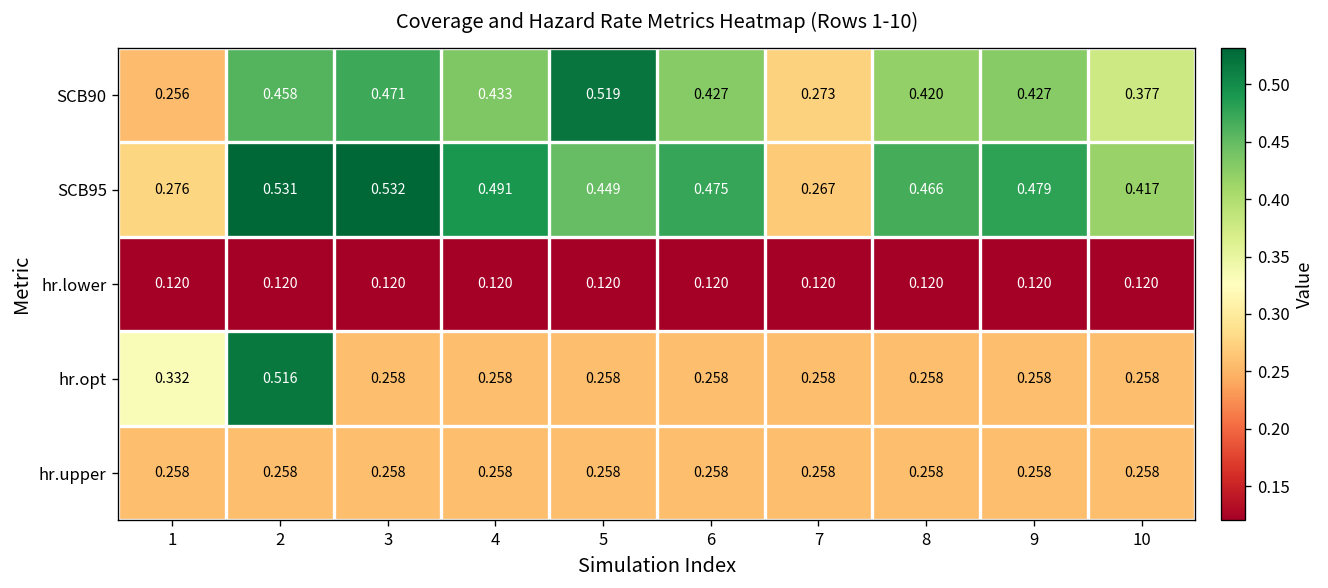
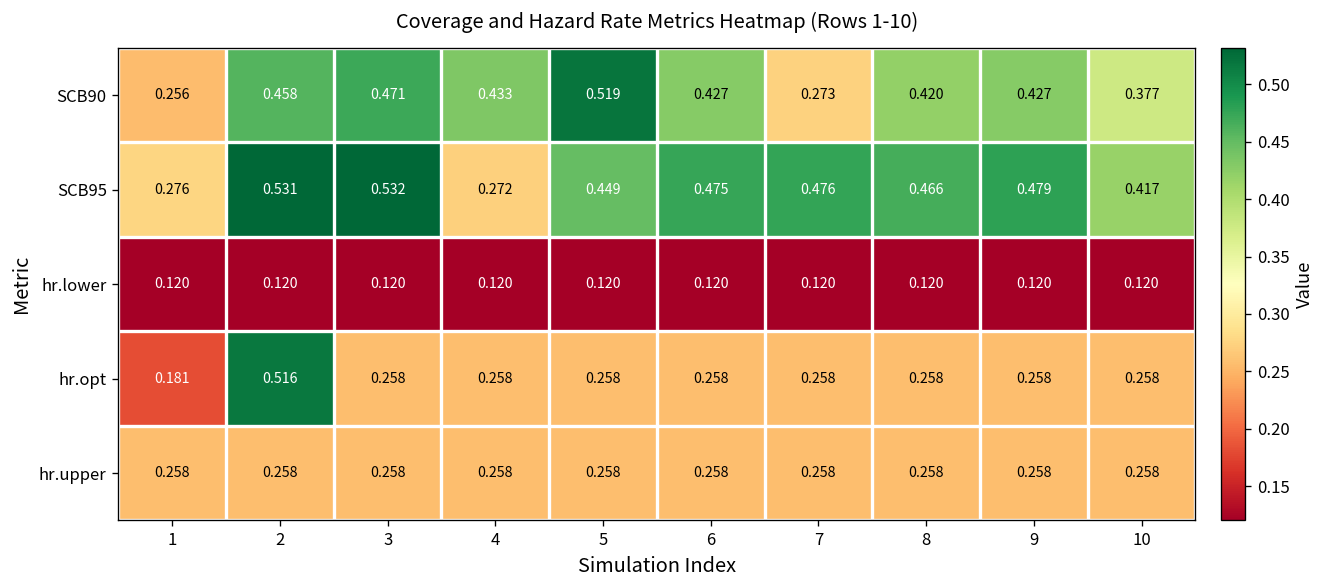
  {
    "SCB90": {
      "1": 0.256,
      "2": 0.458,
      "3": 0.471,
      "4": 0.433,
      "5": 0.519,
      "6": 0.427,
      "7": 0.273,
      "8": 0.420,
      "9": 0.427,
      "10": 0.377
    },
    "SCB95": {
      "1": 0.276,
      "2": 0.531,
      "3": 0.532,
-     "4": 0.491,
+     "4": 0.272,
      "5": 0.449,
      "6": 0.475,
-     "7": 0.267,
+     "7": 0.476,
      "8": 0.466,
      "9": 0.479,
      "10": 0.417
    },
    "hr.lower": {
      "1": 0.120,
      "2": 0.120,
      "3": 0.120,
      "4": 0.120,
      "5": 0.120,
      "6": 0.120,
      "7": 0.120,
      "8": 0.120,
      "9": 0.120,
      "10": 0.120
    },
    "hr.opt": {
-     "1": 0.332,
+     "1": 0.181,
      "2": 0.516,
      "3": 0.258,
      "4": 0.258,
      "5": 0.258,
      "6": 0.258,
      "7": 0.258,
      "8": 0.258,
      "9": 0.258,
      "10": 0.258
    },
    "hr.upper": {
      "1": 0.258,
      "2": 0.258,
      "3": 0.258,
      "4": 0.258,
      "5": 0.258,
      "6": 0.258,
      "7": 0.258,
      "8": 0.258,
      "9": 0.258,
      "10": 0.258
    }
  }
